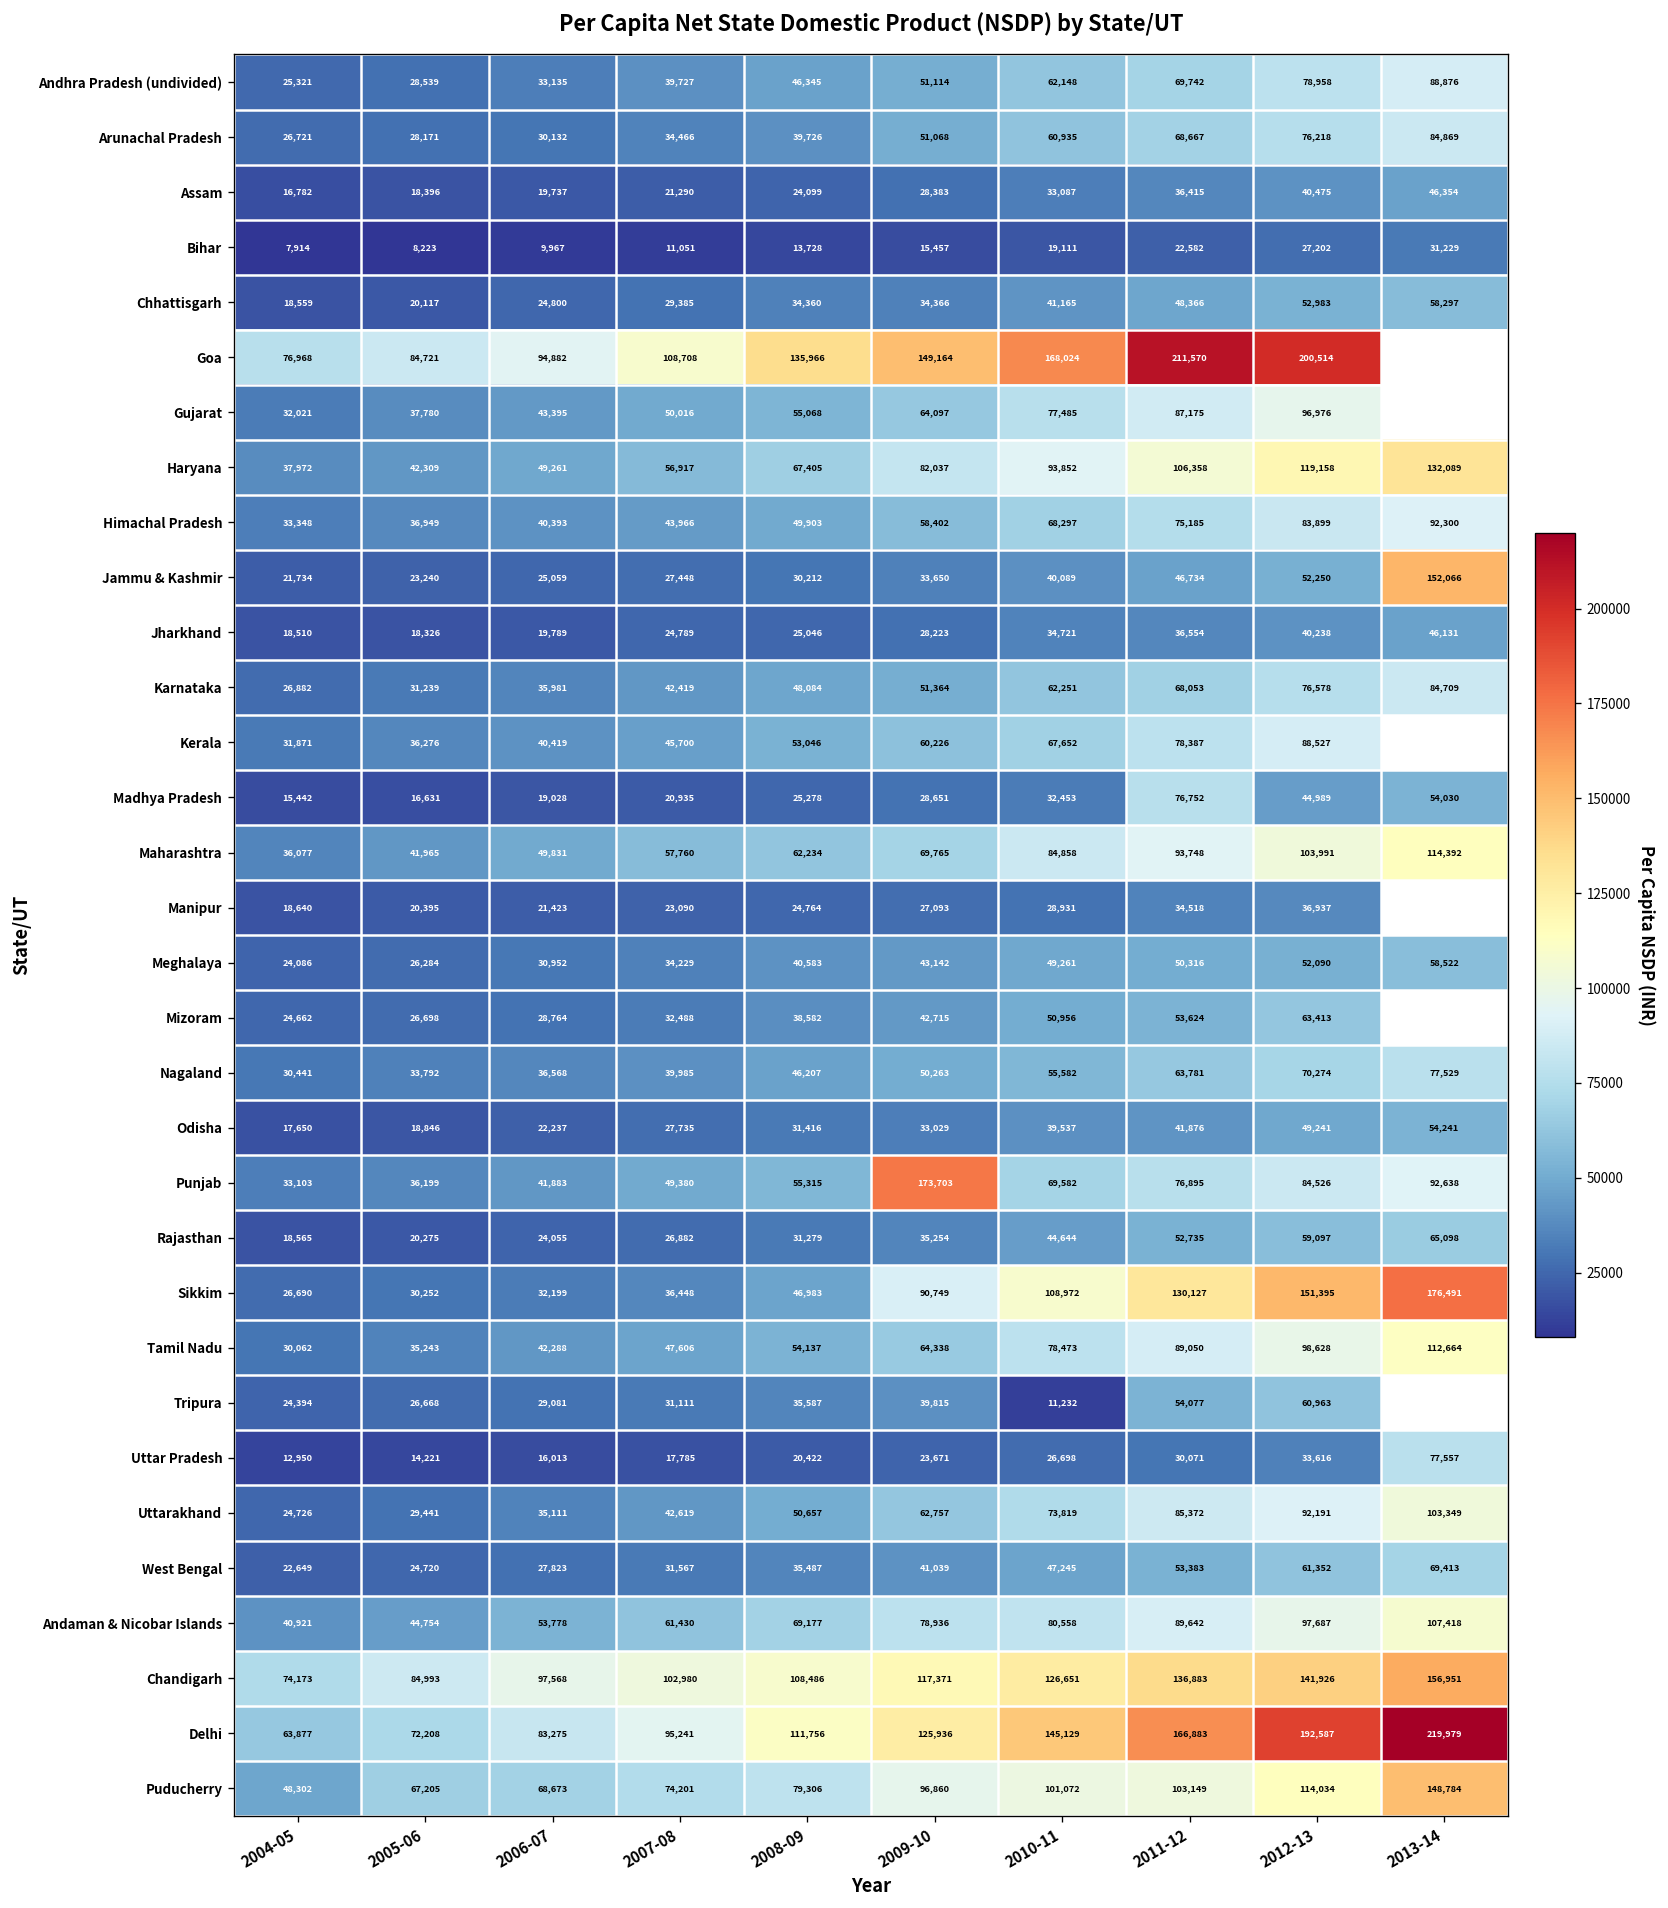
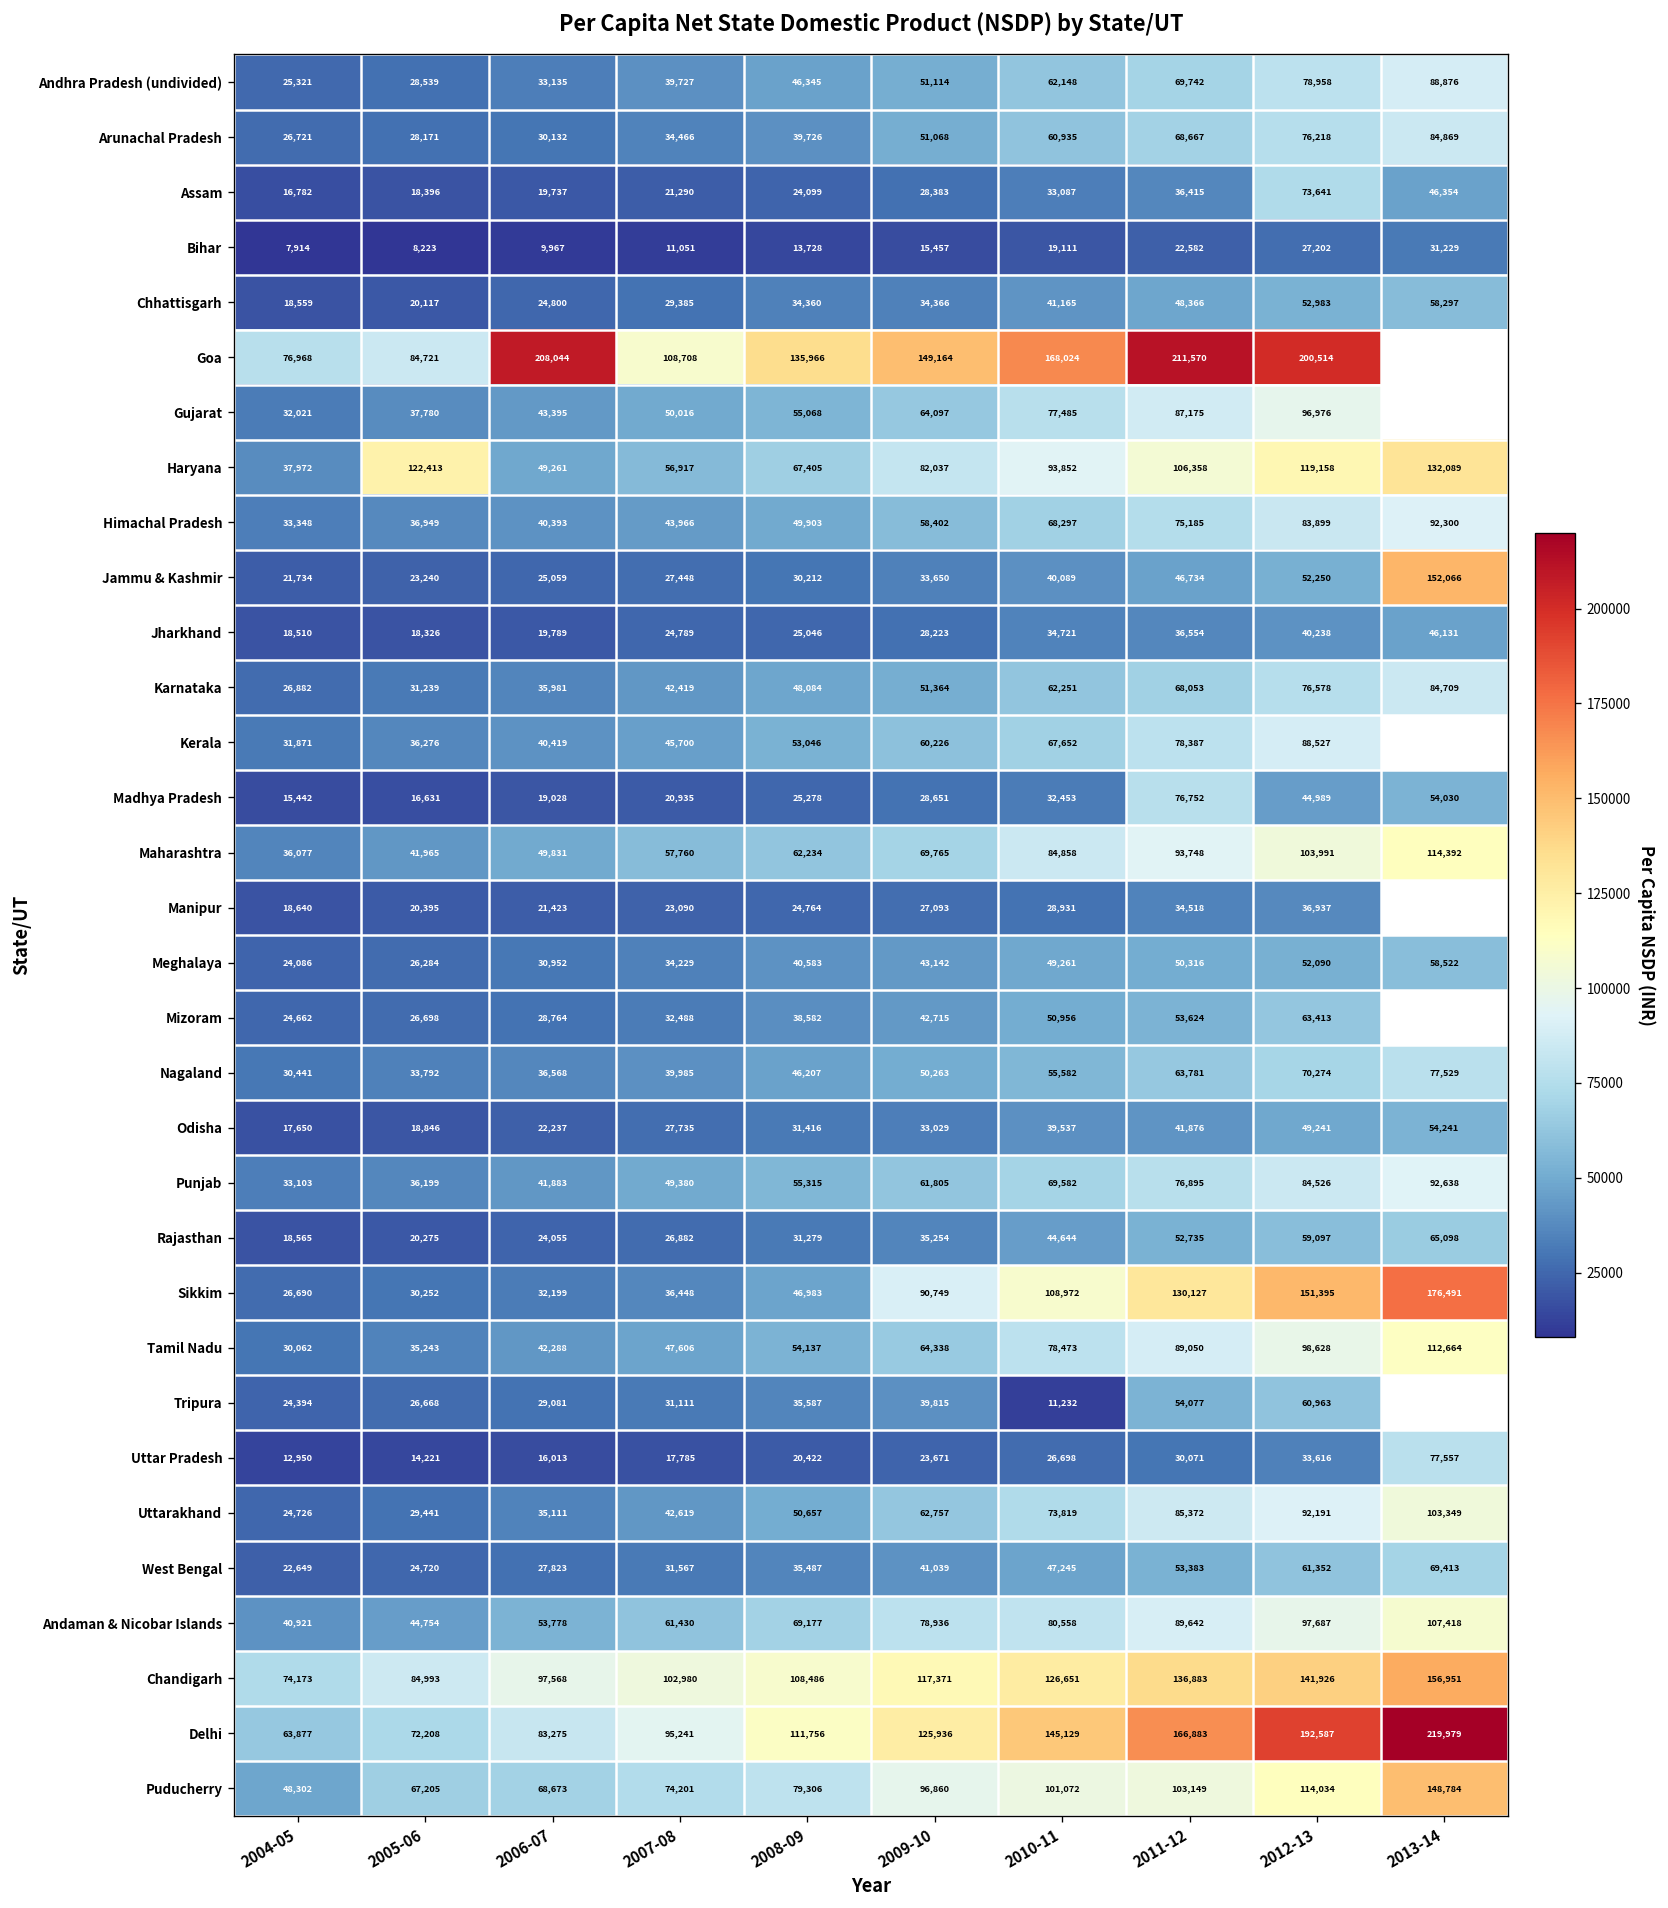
  {
    "Assam": {
      "2004-05": "16,782",
      "2005-06": "18,396",
      "2006-07": "19,737",
      "2007-08": "21,290",
      "2008-09": "24,099",
      "2009-10": "28,383",
      "2010-11": "33,087",
      "2011-12": "36,415",
-     "2012-13": "40,475",
+     "2012-13": "73,641",
      "2013-14": "46,354"
    },
    "Goa": {
      "2004-05": "76,968",
      "2005-06": "84,721",
-     "2006-07": "94,882",
+     "2006-07": "208,044",
      "2007-08": "108,708",
      "2008-09": "135,966",
      "2009-10": "149,164",
      "2010-11": "168,024",
      "2011-12": "211,570",
      "2012-13": "200,514"
    },
    "Haryana": {
      "2004-05": "37,972",
-     "2005-06": "42,309",
+     "2005-06": "122,413",
      "2006-07": "49,261",
      "2007-08": "56,917",
      "2008-09": "67,405",
      "2009-10": "82,037",
      "2010-11": "93,852",
      "2011-12": "106,358",
      "2012-13": "119,158",
      "2013-14": "132,089"
    },
    "Punjab": {
      "2004-05": "33,103",
      "2005-06": "36,199",
      "2006-07": "41,883",
      "2007-08": "49,380",
      "2008-09": "55,315",
-     "2009-10": "173,703",
+     "2009-10": "61,805",
      "2010-11": "69,582",
      "2011-12": "76,895",
      "2012-13": "84,526",
      "2013-14": "92,638"
    }
  }
